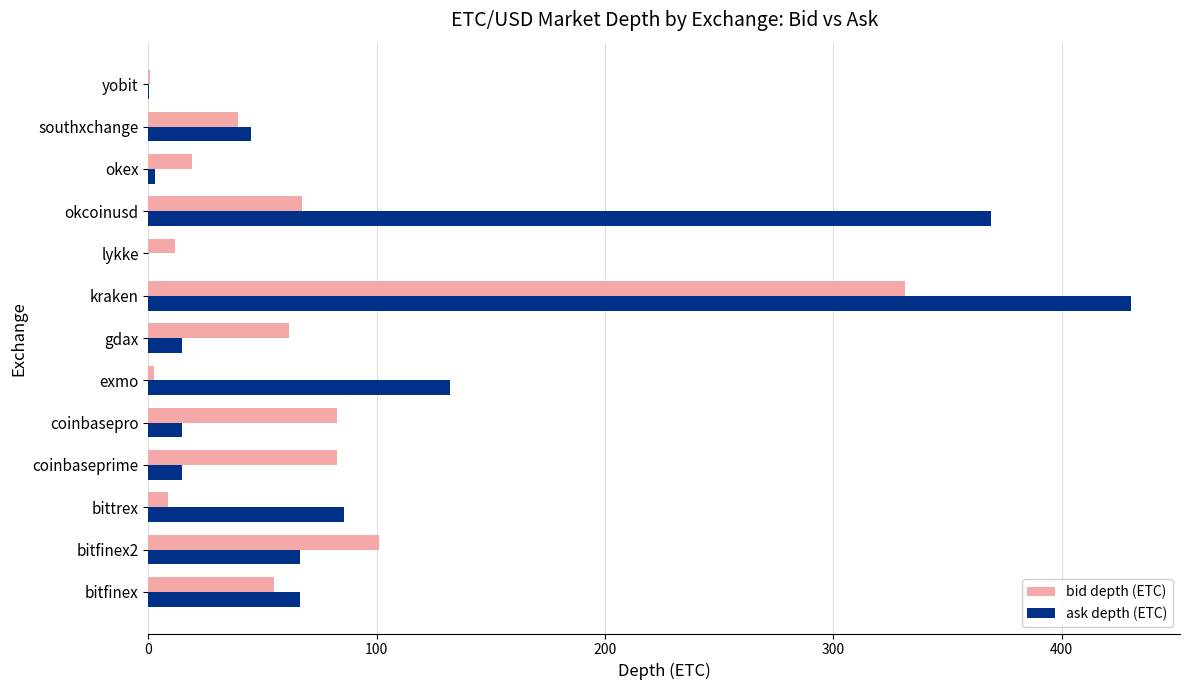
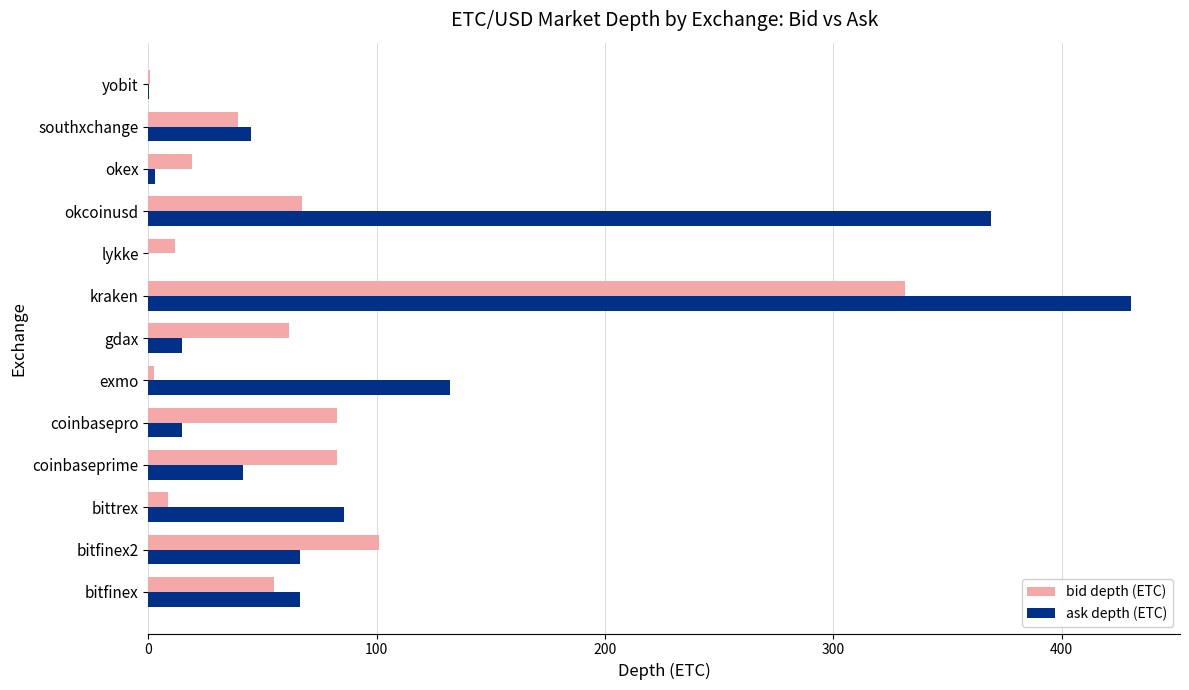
  {
    "bid depth (ETC)": {
      "southxchange": 39,
      "okex": 19,
      "okcoinusd": 67,
      "lykke": 12,
      "kraken": 332,
      "gdax": 62,
      "exmo": 2,
      "coinbasepro": 82,
      "coinbaseprime": 82,
      "bittrex": 8,
      "bitfinex2": 101,
      "bitfinex": 55
    },
    "ask depth (ETC)": {
      "southxchange": 45,
      "okex": 3,
      "okcoinusd": 369,
      "kraken": 430,
      "gdax": 15,
      "exmo": 132,
      "coinbasepro": 15,
-     "coinbaseprime": 15,
+     "coinbaseprime": 41,
      "bittrex": 86,
      "bitfinex2": 66,
      "bitfinex": 66
    }
  }
